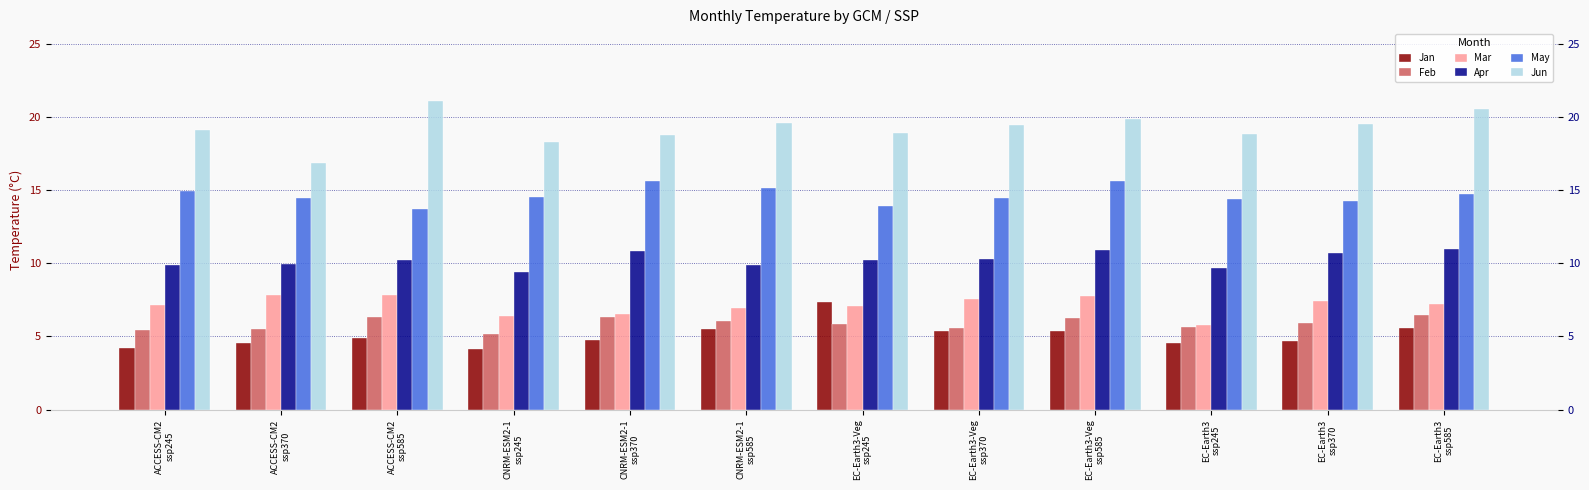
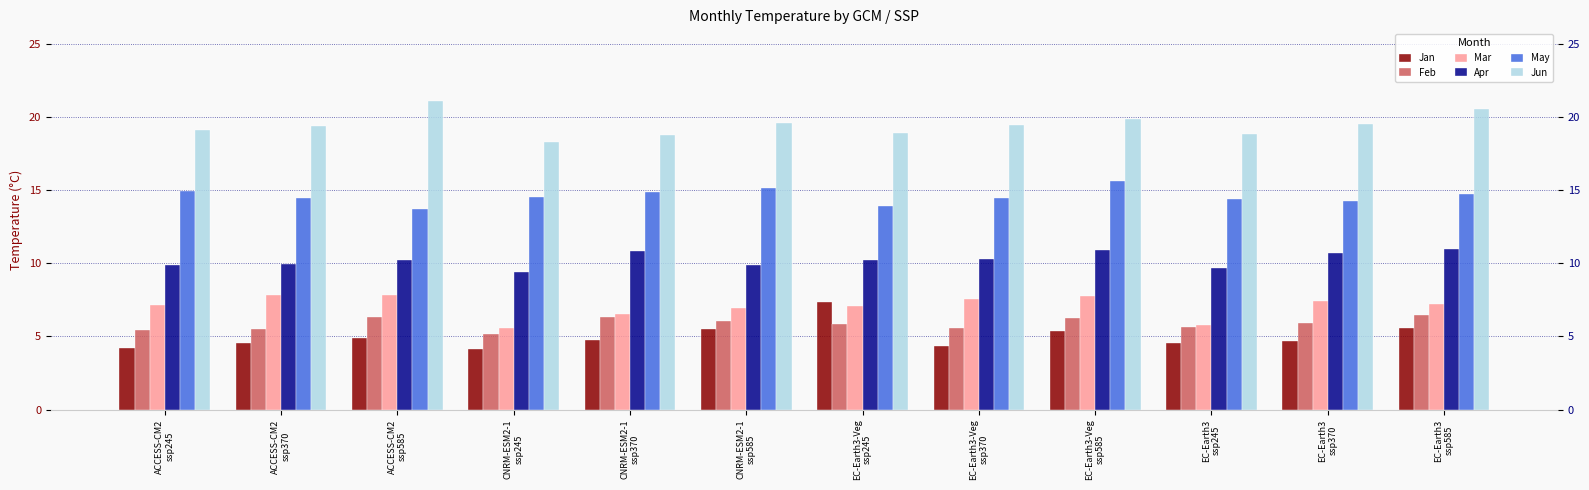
  {
    "Jan": {
      "ACCESS-CM2 ssp245": 4.2,
      "ACCESS-CM2 ssp370": 4.6,
      "ACCESS-CM2 ssp585": 4.9,
      "CNRM-ESM2-1 ssp245": 4.1,
      "CNRM-ESM2-1 ssp370": 4.7,
      "CNRM-ESM2-1 ssp585": 5.5,
      "EC-Earth3-Veg ssp245": 7.4,
-     "EC-Earth3-Veg ssp370": 5.4,
+     "EC-Earth3-Veg ssp370": 4.4,
      "EC-Earth3-Veg ssp585": 5.4,
      "EC-Earth3 ssp245": 4.5,
      "EC-Earth3 ssp370": 4.7,
      "EC-Earth3 ssp585": 5.6
    },
    "Feb": {
      "ACCESS-CM2 ssp245": 5.5,
      "ACCESS-CM2 ssp370": 5.5,
      "ACCESS-CM2 ssp585": 6.3,
      "CNRM-ESM2-1 ssp245": 5.2,
      "CNRM-ESM2-1 ssp370": 6.3,
      "CNRM-ESM2-1 ssp585": 6.1,
      "EC-Earth3-Veg ssp245": 5.9,
      "EC-Earth3-Veg ssp370": 5.6,
      "EC-Earth3-Veg ssp585": 6.2,
      "EC-Earth3 ssp245": 5.7,
      "EC-Earth3 ssp370": 5.9,
      "EC-Earth3 ssp585": 6.4
    },
    "Mar": {
      "ACCESS-CM2 ssp245": 7.1,
      "ACCESS-CM2 ssp370": 7.8,
      "ACCESS-CM2 ssp585": 7.8,
-     "CNRM-ESM2-1 ssp245": 6.4,
+     "CNRM-ESM2-1 ssp245": 5.6,
      "CNRM-ESM2-1 ssp370": 6.6,
      "CNRM-ESM2-1 ssp585": 6.9,
      "EC-Earth3-Veg ssp245": 7.1,
      "EC-Earth3-Veg ssp370": 7.5,
      "EC-Earth3-Veg ssp585": 7.7,
      "EC-Earth3 ssp245": 5.8,
      "EC-Earth3 ssp370": 7.4,
      "EC-Earth3 ssp585": 7.2
    },
    "Apr": {
      "ACCESS-CM2 ssp245": 9.9,
      "ACCESS-CM2 ssp370": 9.9,
      "ACCESS-CM2 ssp585": 10.2,
      "CNRM-ESM2-1 ssp245": 9.4,
      "CNRM-ESM2-1 ssp370": 10.8,
      "CNRM-ESM2-1 ssp585": 9.9,
      "EC-Earth3-Veg ssp245": 10.2,
      "EC-Earth3-Veg ssp370": 10.3,
      "EC-Earth3-Veg ssp585": 10.9,
      "EC-Earth3 ssp245": 9.7,
      "EC-Earth3 ssp370": 10.7,
      "EC-Earth3 ssp585": 10.9
    },
    "May": {
      "ACCESS-CM2 ssp245": 14.9,
      "ACCESS-CM2 ssp370": 14.5,
      "ACCESS-CM2 ssp585": 13.7,
      "CNRM-ESM2-1 ssp245": 14.5,
-     "CNRM-ESM2-1 ssp370": 15.6,
+     "CNRM-ESM2-1 ssp370": 14.9,
      "CNRM-ESM2-1 ssp585": 15.2,
      "EC-Earth3-Veg ssp245": 13.9,
      "EC-Earth3-Veg ssp370": 14.5,
      "EC-Earth3-Veg ssp585": 15.6,
      "EC-Earth3 ssp245": 14.4,
      "EC-Earth3 ssp370": 14.2,
      "EC-Earth3 ssp585": 14.8
    },
    "Jun": {
      "ACCESS-CM2 ssp245": 19.1,
-     "ACCESS-CM2 ssp370": 16.9,
+     "ACCESS-CM2 ssp370": 19.4,
      "ACCESS-CM2 ssp585": 21.1,
      "CNRM-ESM2-1 ssp245": 18.3,
      "CNRM-ESM2-1 ssp370": 18.8,
      "CNRM-ESM2-1 ssp585": 19.6,
      "EC-Earth3-Veg ssp245": 18.9,
      "EC-Earth3-Veg ssp370": 19.5,
      "EC-Earth3-Veg ssp585": 19.9,
      "EC-Earth3 ssp245": 18.9,
      "EC-Earth3 ssp370": 19.5,
      "EC-Earth3 ssp585": 20.6
    }
  }
